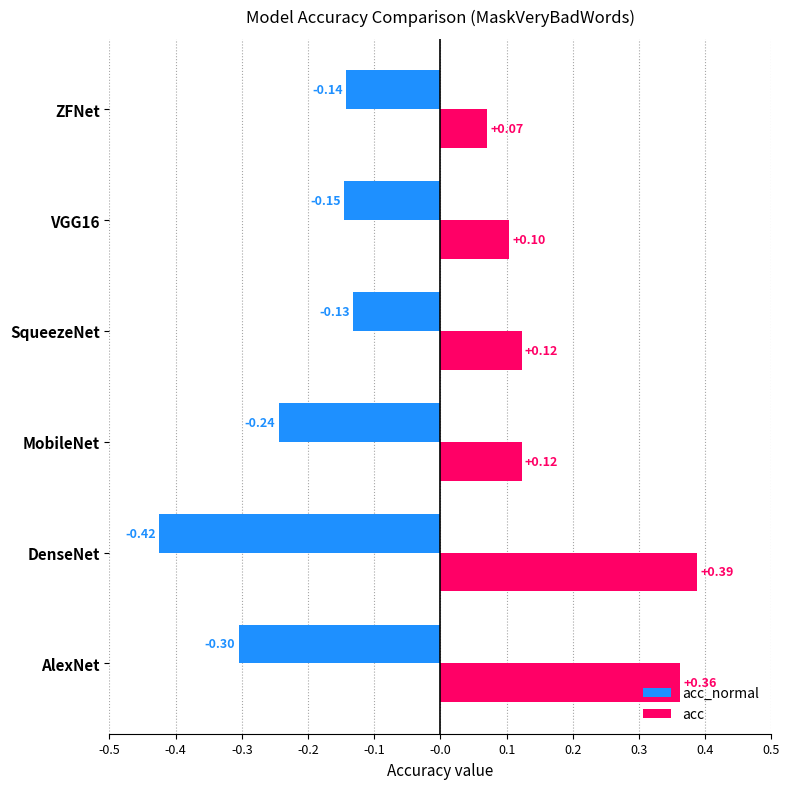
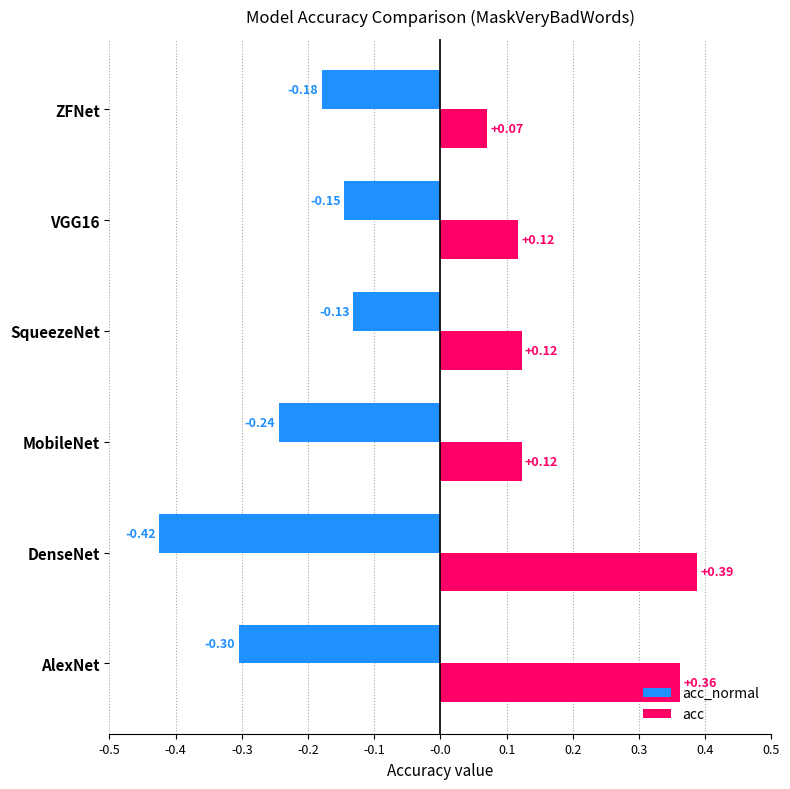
  {
    "acc_normal": {
-     "ZFNet": "-0.14",
+     "ZFNet": "-0.18",
      "VGG16": "-0.15",
      "SqueezeNet": "-0.13",
      "MobileNet": "-0.24",
      "DenseNet": "-0.42",
      "AlexNet": "-0.30"
    },
    "acc": {
      "ZFNet": "+0.07",
-     "VGG16": "+0.10",
+     "VGG16": "+0.12",
      "SqueezeNet": "+0.12",
      "MobileNet": "+0.12",
      "DenseNet": "+0.39",
      "AlexNet": "+0.36"
    }
  }
